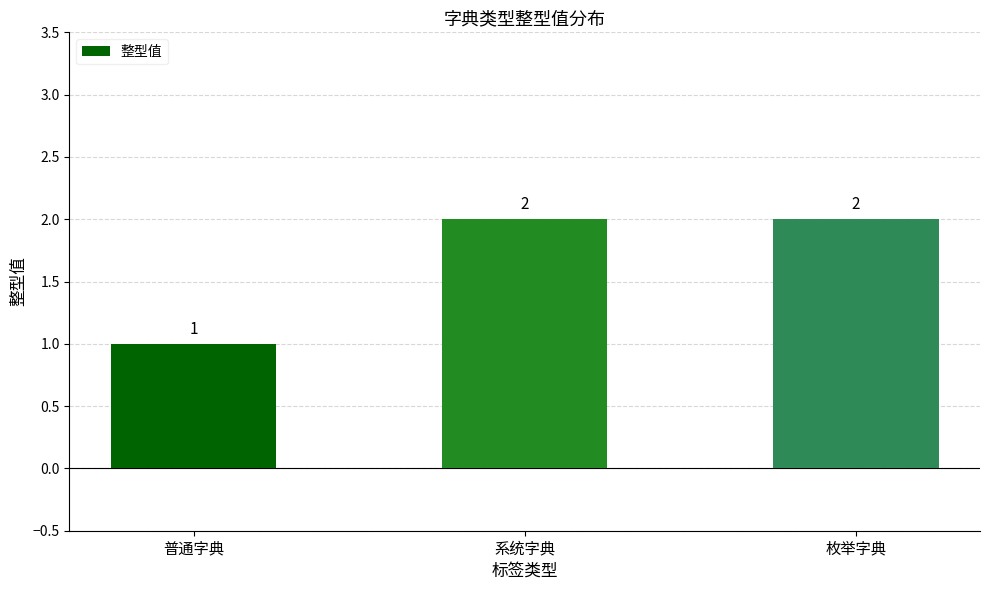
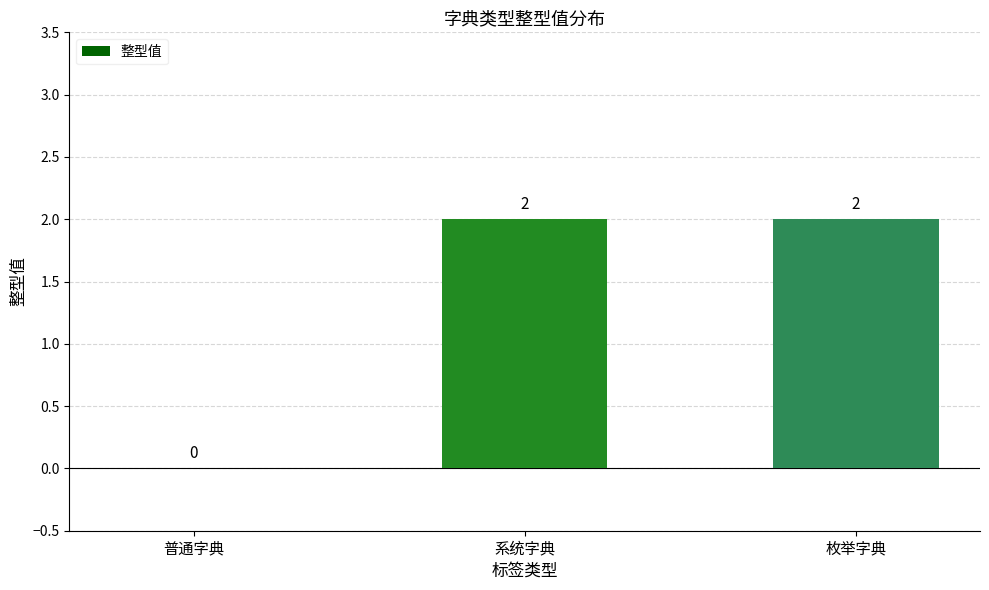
  {
-   "普通字典": 1,
+   "普通字典": 0,
    "系统字典": 2,
    "枚举字典": 2
  }
